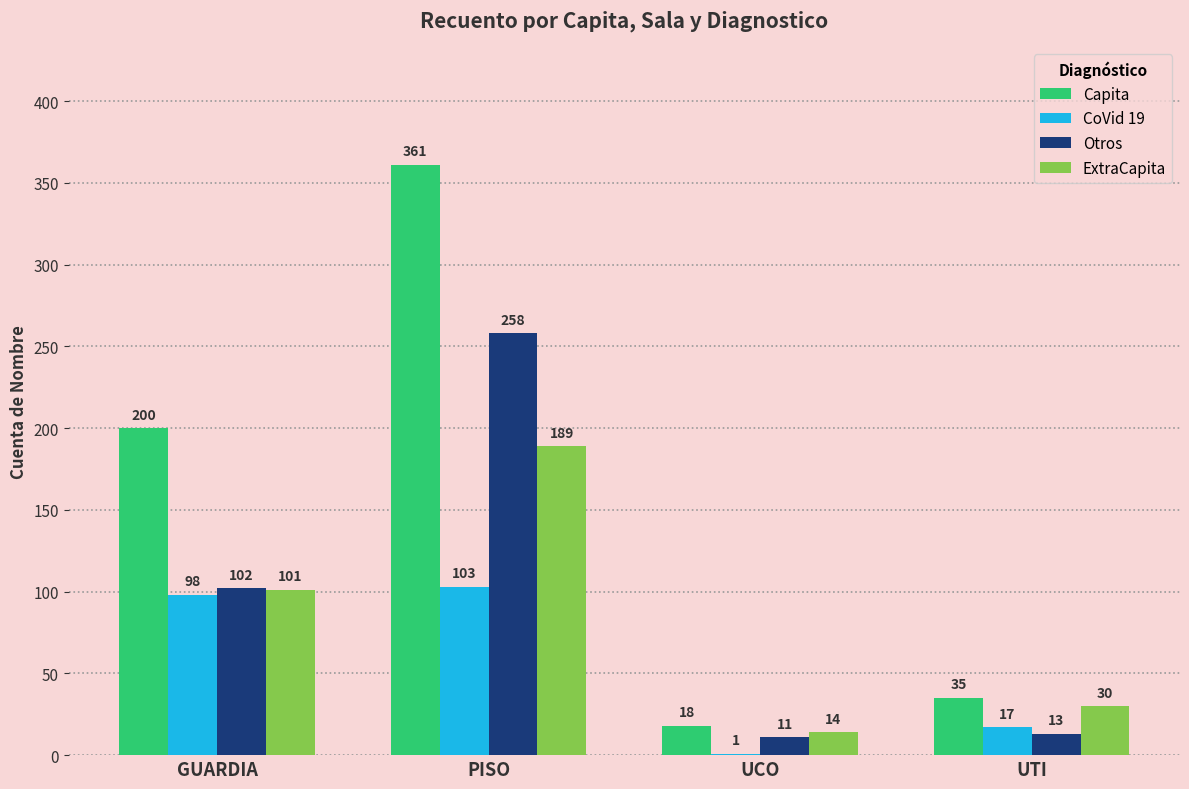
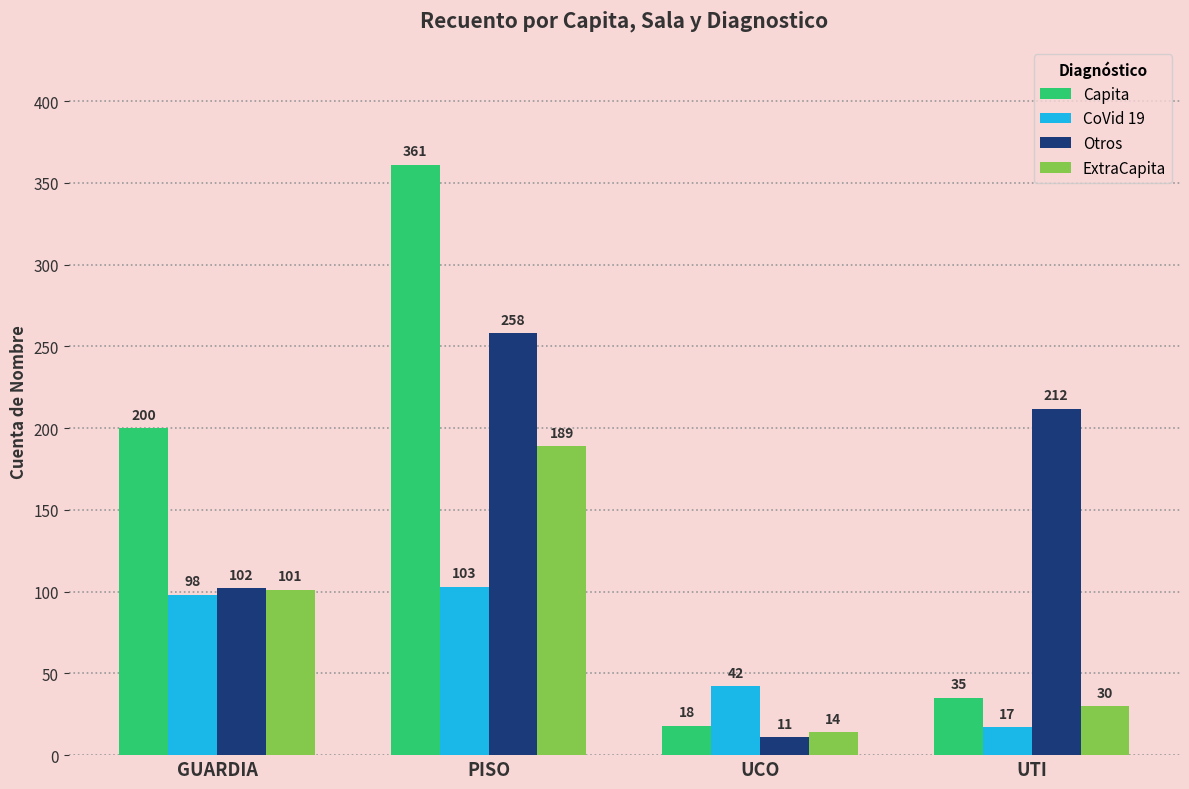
  {
    "Capita": {
      "GUARDIA": 200,
      "PISO": 361,
      "UCO": 18,
      "UTI": 35
    },
    "CoVid 19": {
      "GUARDIA": 98,
      "PISO": 103,
-     "UCO": 1,
+     "UCO": 42,
      "UTI": 17
    },
    "Otros": {
      "GUARDIA": 102,
      "PISO": 258,
      "UCO": 11,
-     "UTI": 13
+     "UTI": 212
    },
    "ExtraCapita": {
      "GUARDIA": 101,
      "PISO": 189,
      "UCO": 14,
      "UTI": 30
    }
  }
